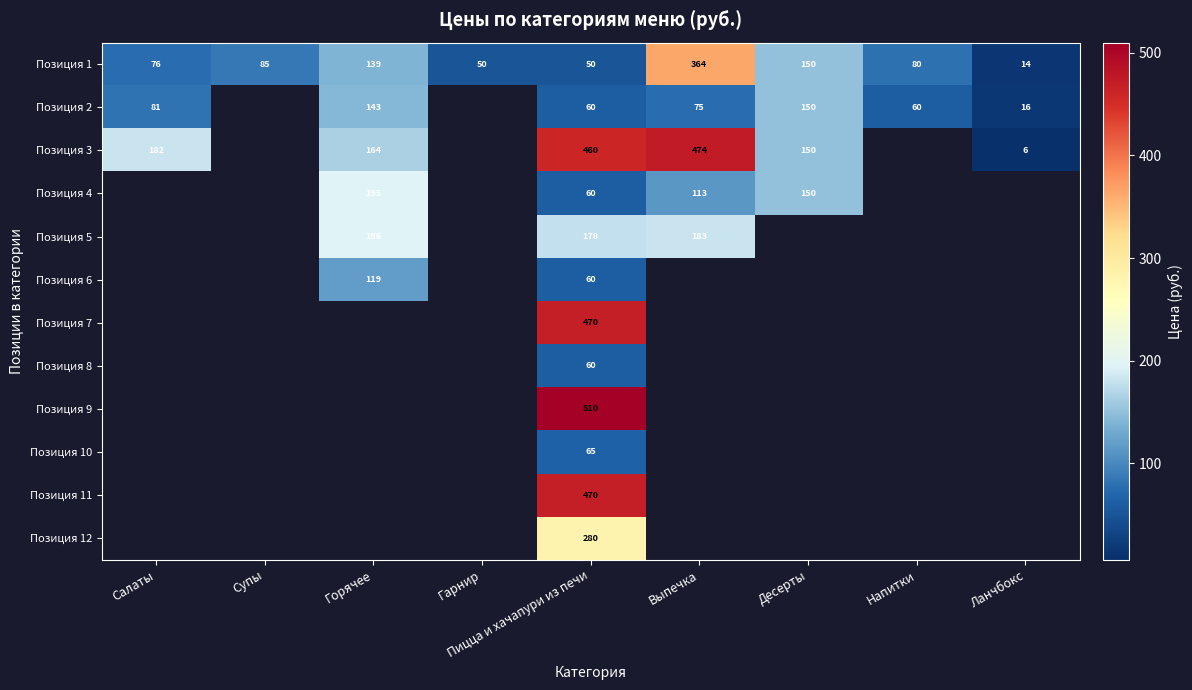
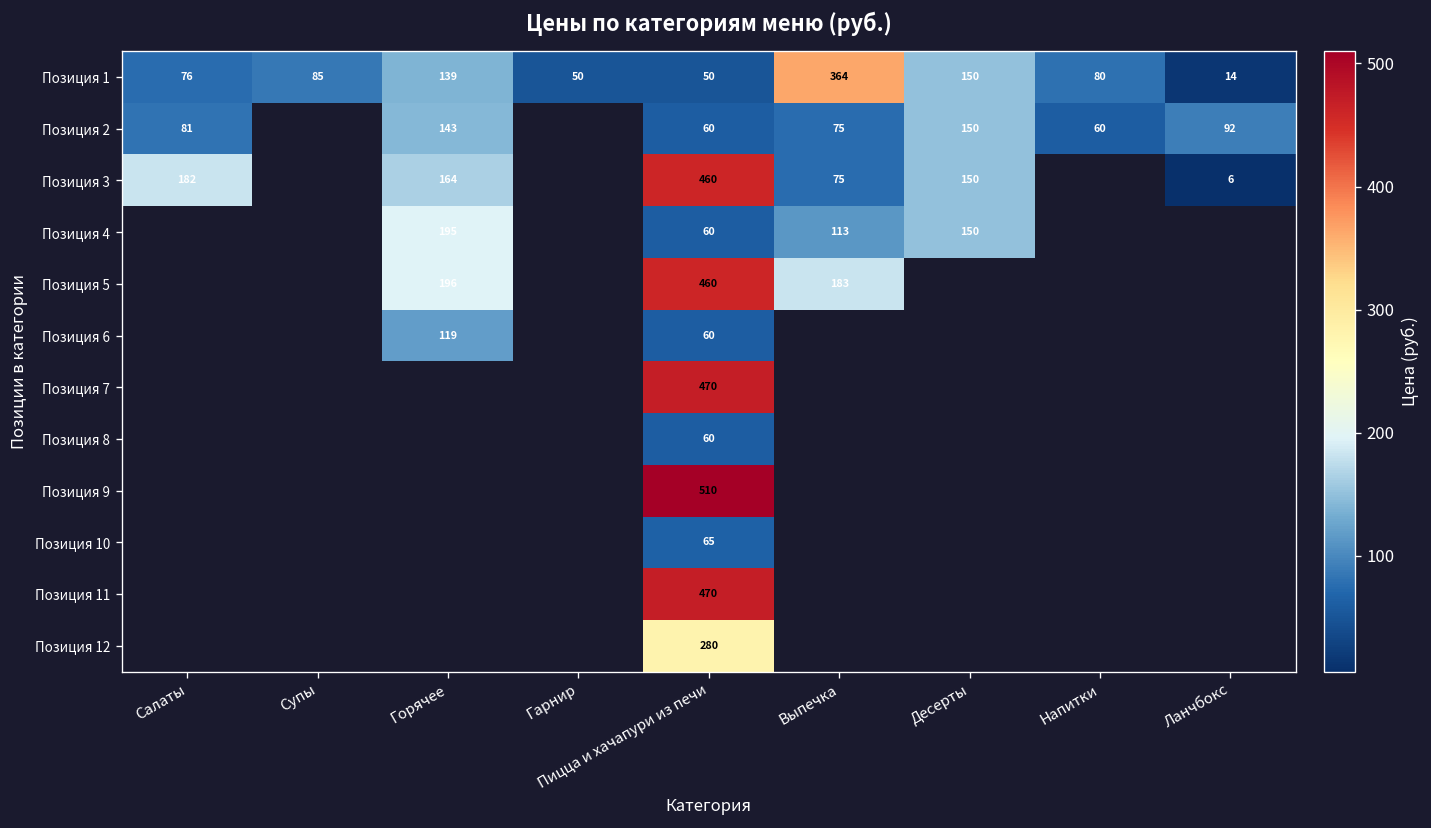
  {
    "Позиция 1": {
      "Салаты": 76,
      "Супы": 85,
      "Горячее": 139,
      "Гарнир": 50,
      "Пицца и хачапури из печи": 50,
      "Выпечка": 364,
      "Десерты": 150,
      "Напитки": 80,
      "Ланчбокс": 14
    },
    "Позиция 2": {
      "Салаты": 81,
      "Горячее": 143,
      "Пицца и хачапури из печи": 60,
      "Выпечка": 75,
      "Десерты": 150,
      "Напитки": 60,
-     "Ланчбокс": 16
+     "Ланчбокс": 92
    },
    "Позиция 3": {
      "Салаты": 182,
      "Горячее": 164,
      "Пицца и хачапури из печи": 460,
-     "Выпечка": 474,
+     "Выпечка": 75,
      "Десерты": 150,
      "Ланчбокс": 6
    },
    "Позиция 4": {
      "Пицца и хачапури из печи": 60,
      "Выпечка": 113,
      "Десерты": 150
    },
    "Позиция 5": {
-     "Пицца и хачапури из печи": 178,
+     "Пицца и хачапури из печи": 460,
      "Выпечка": 183
    },
    "Позиция 6": {
      "Горячее": 119,
      "Пицца и хачапури из печи": 60
    },
    "Позиция 7": {
      "Пицца и хачапури из печи": 470
    },
    "Позиция 8": {
      "Пицца и хачапури из печи": 60
    },
    "Позиция 9": {
      "Пицца и хачапури из печи": 510
    },
    "Позиция 10": {
      "Пицца и хачапури из печи": 65
    },
    "Позиция 11": {
      "Пицца и хачапури из печи": 470
    },
    "Позиция 12": {
      "Пицца и хачапури из печи": 280
    }
  }
